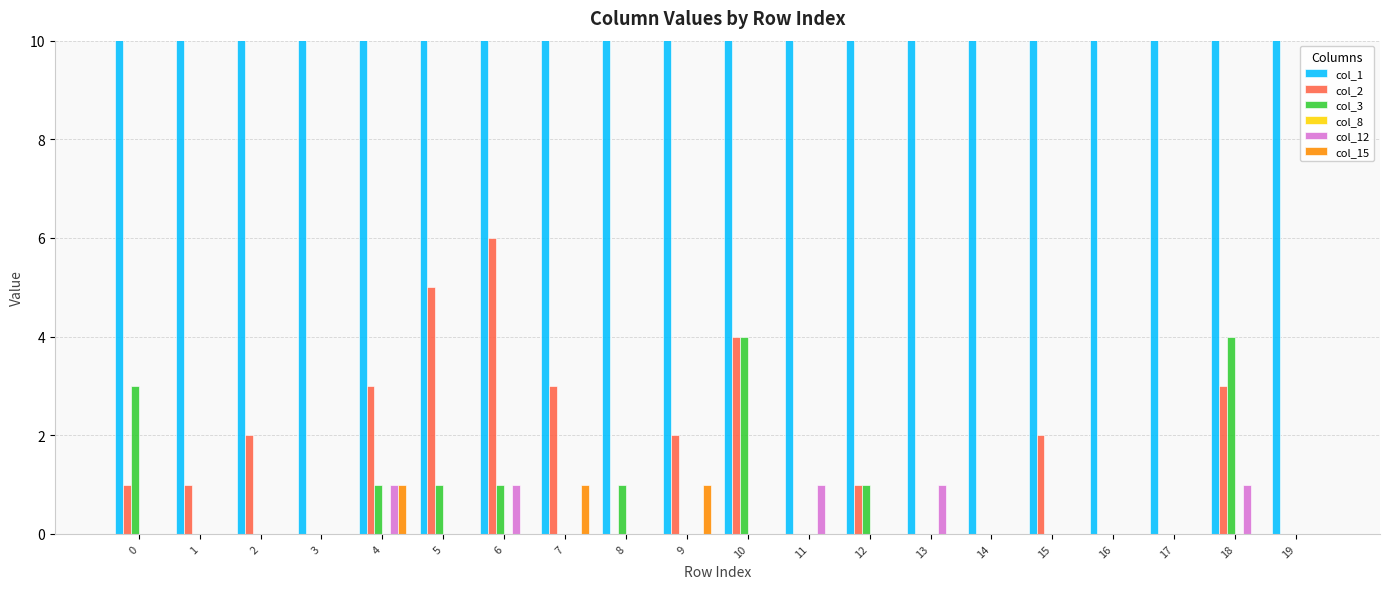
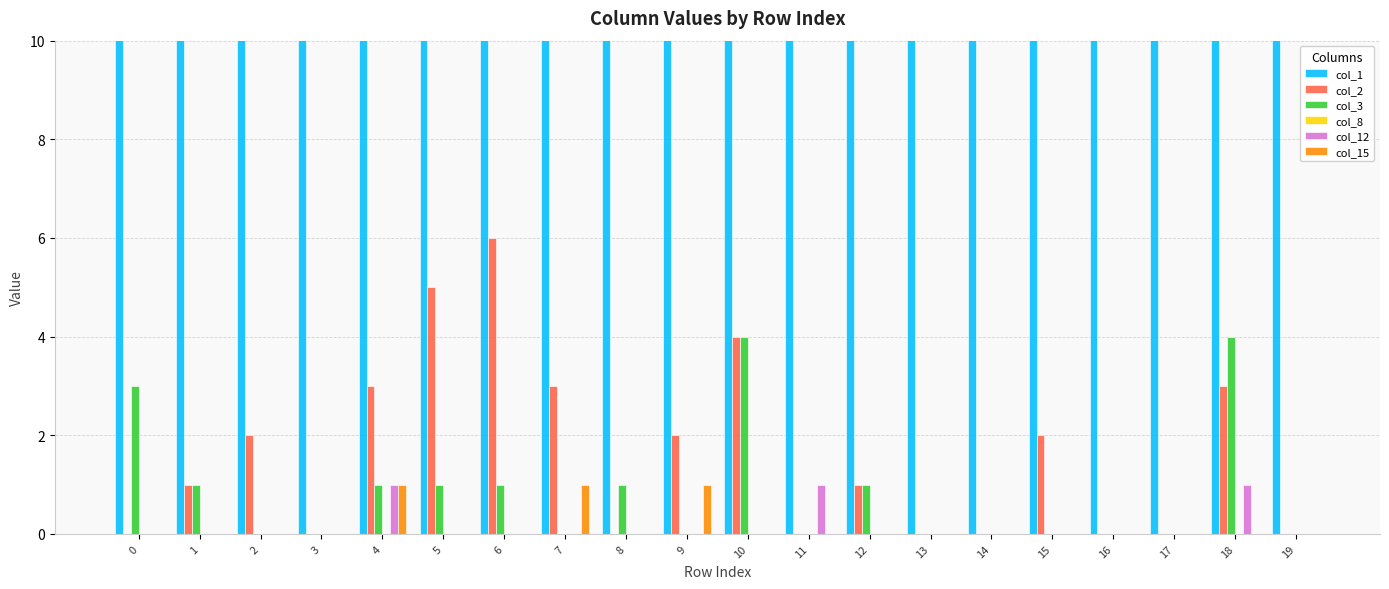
  {
    "col_2": {
-     "0": 1,
+     "0": 0,
      "1": 1,
      "2": 2,
      "3": 0,
      "4": 3,
      "5": 5,
      "6": 6,
      "7": 3,
      "8": 0,
      "9": 2,
      "10": 4,
      "11": 0,
      "12": 1,
      "13": 0,
      "14": 0,
      "15": 2,
      "16": 0,
      "17": 0,
      "18": 3,
      "19": 0
    },
    "col_3": {
      "0": 3,
-     "1": 0,
+     "1": 1,
      "2": 0,
      "3": 0,
      "4": 1,
      "5": 1,
      "6": 1,
      "7": 0,
      "8": 1,
      "9": 0,
      "10": 4,
      "11": 0,
      "12": 1,
      "13": 0,
      "14": 0,
      "15": 0,
      "16": 0,
      "17": 0,
      "18": 4,
      "19": 0
    },
    "col_8": {
      "0": 0,
      "1": 0,
      "2": 0,
      "3": 0,
      "4": 0,
      "5": 0,
      "6": 0,
      "7": 0,
      "8": 0,
      "9": 0,
      "10": 0,
      "11": 0,
      "12": 0,
      "13": 0,
      "14": 0,
      "15": 0,
      "16": 0,
      "17": 0,
      "18": 0,
      "19": 0
    },
    "col_12": {
      "0": 0,
      "1": 0,
      "2": 0,
      "3": 0,
      "4": 1,
      "5": 0,
-     "6": 1,
+     "6": 0,
      "7": 0,
      "8": 0,
      "9": 0,
      "10": 0,
      "11": 1,
      "12": 0,
-     "13": 1,
+     "13": 0,
      "14": 0,
      "15": 0,
      "16": 0,
      "17": 0,
      "18": 1,
      "19": 0
    },
    "col_15": {
      "0": 0,
      "1": 0,
      "2": 0,
      "3": 0,
      "4": 1,
      "5": 0,
      "6": 0,
      "7": 1,
      "8": 0,
      "9": 1,
      "10": 0,
      "11": 0,
      "12": 0,
      "13": 0,
      "14": 0,
      "15": 0,
      "16": 0,
      "17": 0,
      "18": 0,
      "19": 0
    }
  }
